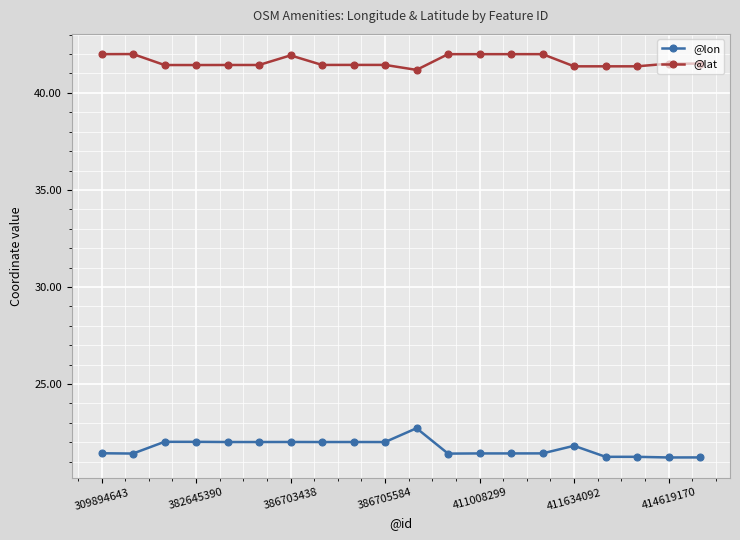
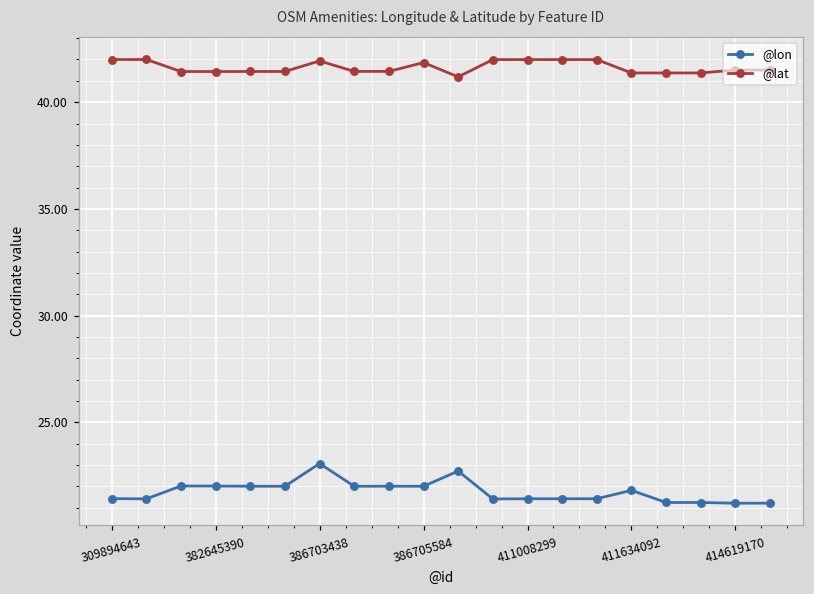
  {
    "@lon": {
      "309894643": 21.4,
      "382645390": 22.0,
-     "386703438": 22.0,
+     "386703438": 23.1,
      "386705584": 22.0,
      "411008299": 21.4,
      "411634092": 21.8,
      "414619170": 21.2
    },
    "@lat": {
      "309894643": 42.0,
      "382645390": 41.4,
      "386703438": 41.9,
-     "386705584": 41.4,
+     "386705584": 41.9,
      "411008299": 42.0,
      "411634092": 41.4
    }
  }
